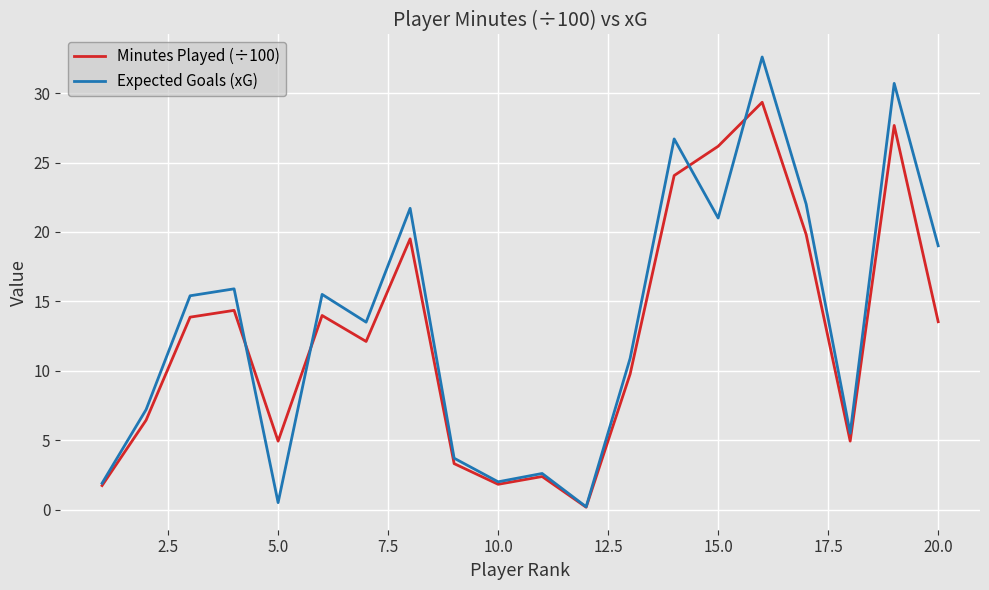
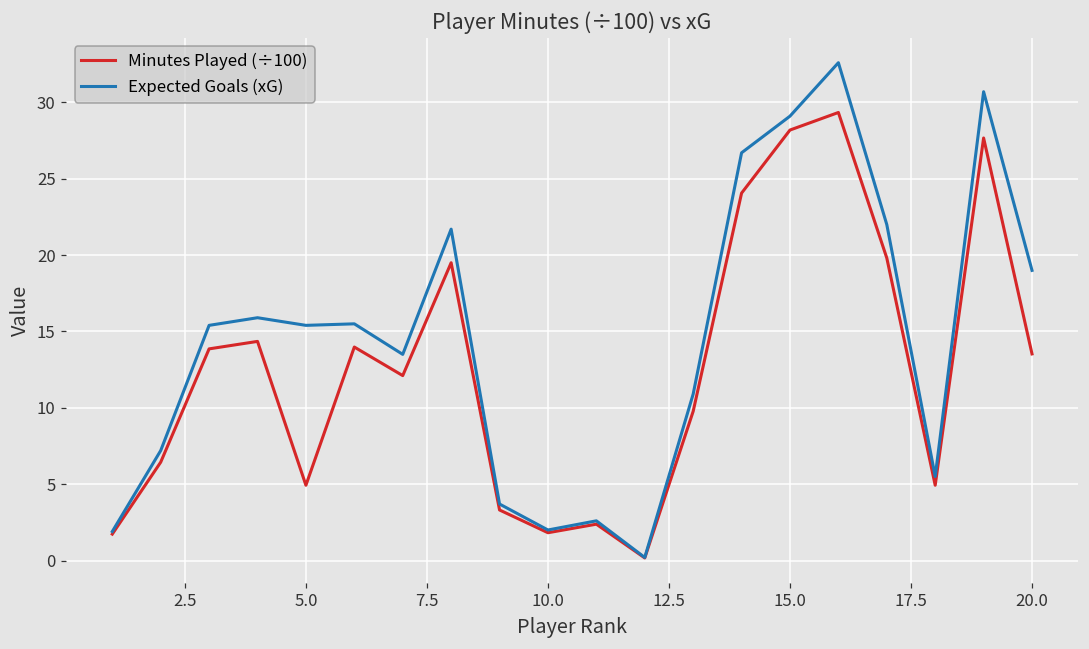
  {
    "Minutes Played (÷100)": {
      "5.0": 4.9,
-     "15.0": 26.2,
+     "15.0": 28.2,
      "20.0": 13.5
    },
    "Expected Goals (xG)": {
-     "5.0": 0.5,
-     "15.0": 21.0,
+     "5.0": 15.4,
+     "15.0": 29.1,
      "20.0": 19.0
    }
  }
